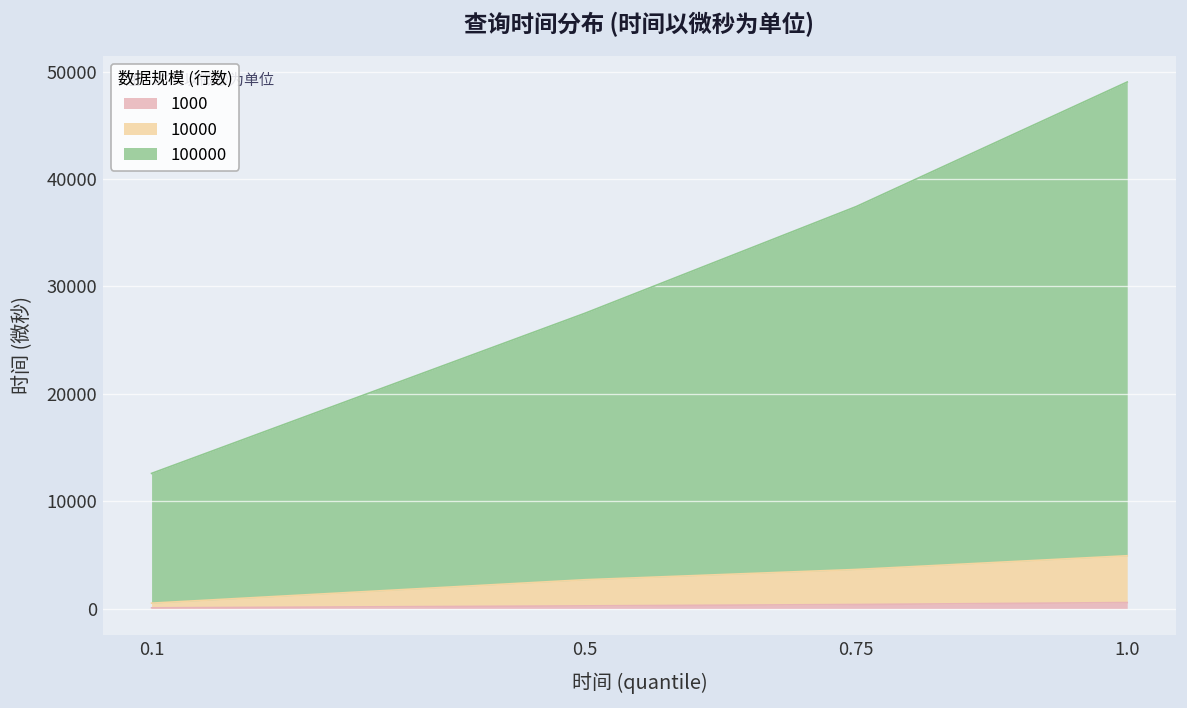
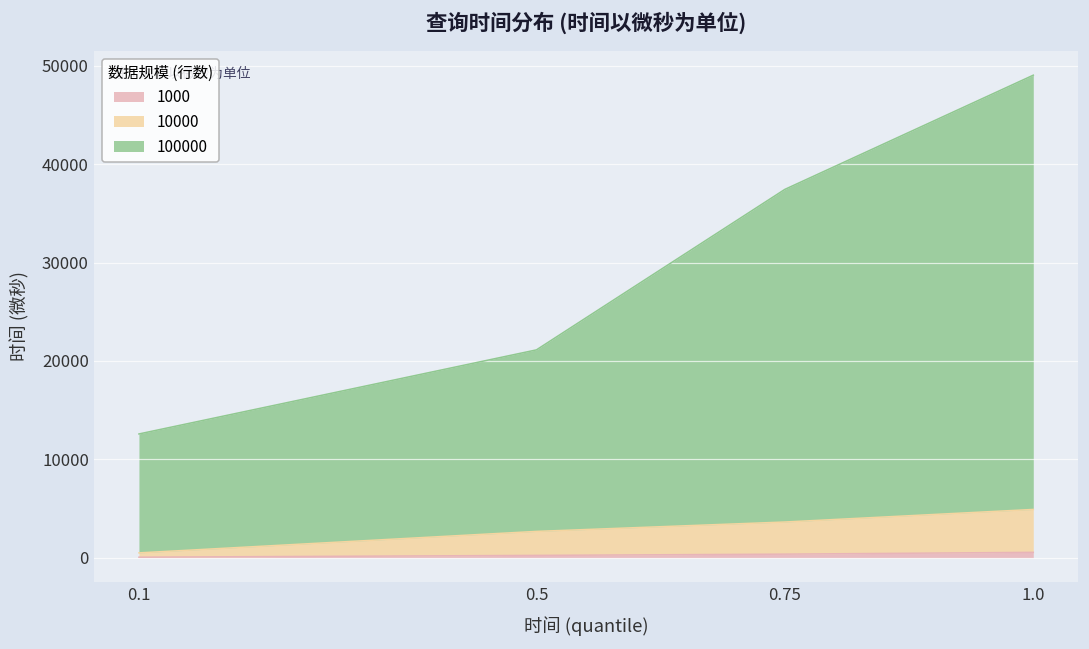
  {
    "100000": {
      "0.1": 12000,
-     "0.5": 25000,
+     "0.5": 18000,
      "0.75": 34000,
      "1.0": 44000
    }
  }
